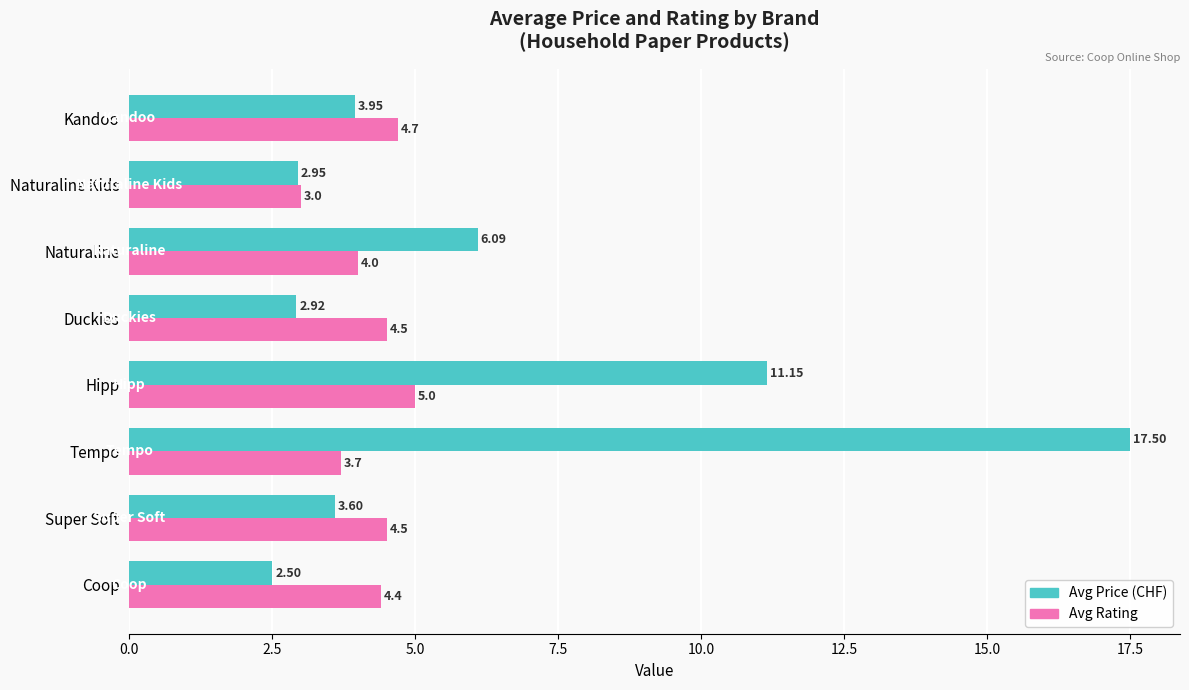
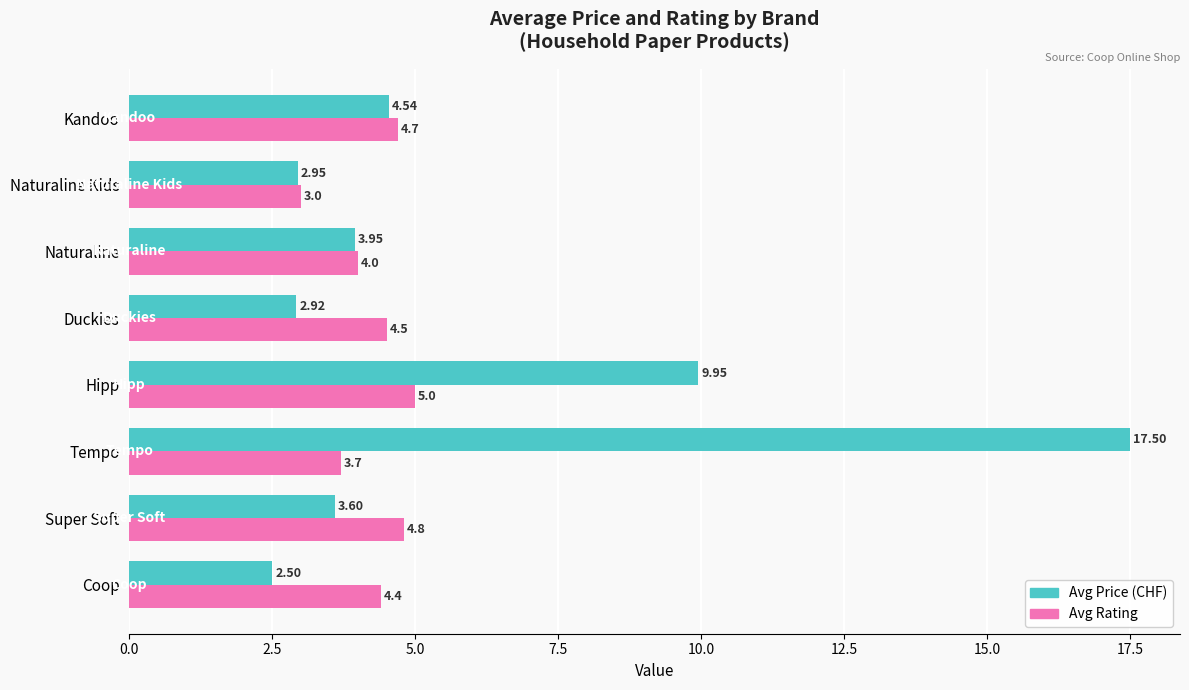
  {
    "Avg Price (CHF)": {
-     "Kandoo": 3.95,
+     "Kandoo": 4.54,
      "Naturaline Kids": 2.95,
-     "Naturaline": 6.09,
+     "Naturaline": 3.95,
      "Duckies": 2.92,
-     "Hipp": 11.15,
+     "Hipp": 9.95,
      "Tempo": 17.50,
      "Super Soft": 3.60,
      "Coop": 2.50
    },
    "Avg Rating": {
      "Kandoo": 4.7,
      "Naturaline Kids": 3.0,
      "Naturaline": 4.0,
      "Duckies": 4.5,
      "Hipp": 5.0,
      "Tempo": 3.7,
-     "Super Soft": 4.5,
+     "Super Soft": 4.8,
      "Coop": 4.4
    }
  }
